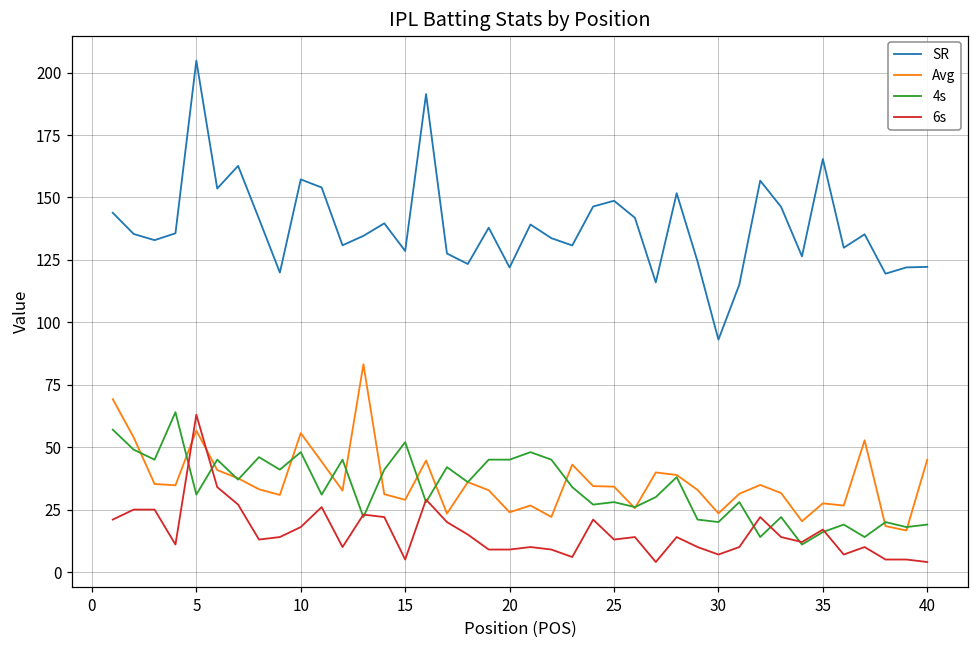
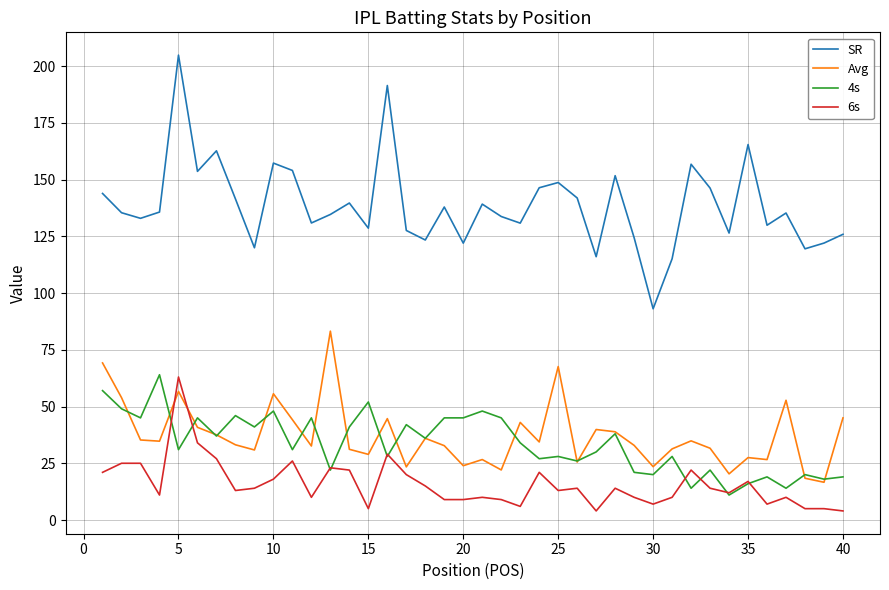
  {
    "SR": {
      "5": 205,
      "10": 157,
      "15": 129,
      "20": 122,
      "25": 149,
      "30": 93,
      "35": 165,
-     "40": 122
+     "40": 126
    },
    "Avg": {
      "5": 57,
      "10": 56,
      "15": 29,
      "20": 24,
-     "25": 34,
+     "25": 68,
      "30": 24,
      "35": 28,
      "40": 45
    },
    "4s": {
      "5": 31,
      "10": 48,
      "15": 52,
      "20": 45,
      "25": 28,
      "30": 20,
      "40": 19
    },
    "6s": {
      "5": 63,
      "10": 18,
      "15": 5,
      "20": 9,
      "25": 13,
      "30": 7,
      "40": 4
    }
  }
